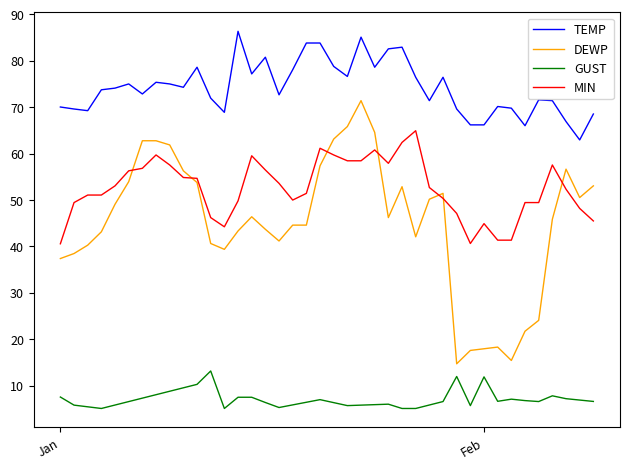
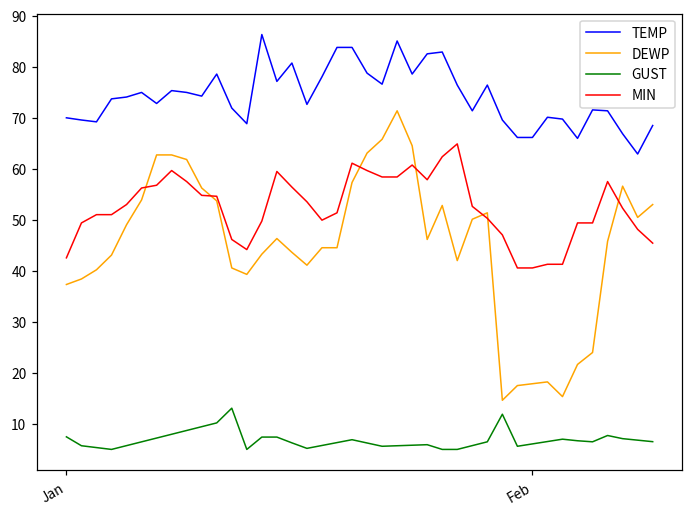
  {
    "TEMP": {
      "Jan": 70,
      "Feb": 66
    },
    "DEWP": {
      "Jan": 37,
      "Feb": 18
    },
    "GUST": {
      "Jan": 8,
-     "Feb": 12
+     "Feb": 6
    },
    "MIN": {
-     "Jan": 41,
-     "Feb": 45
+     "Jan": 43,
+     "Feb": 41
    }
  }
